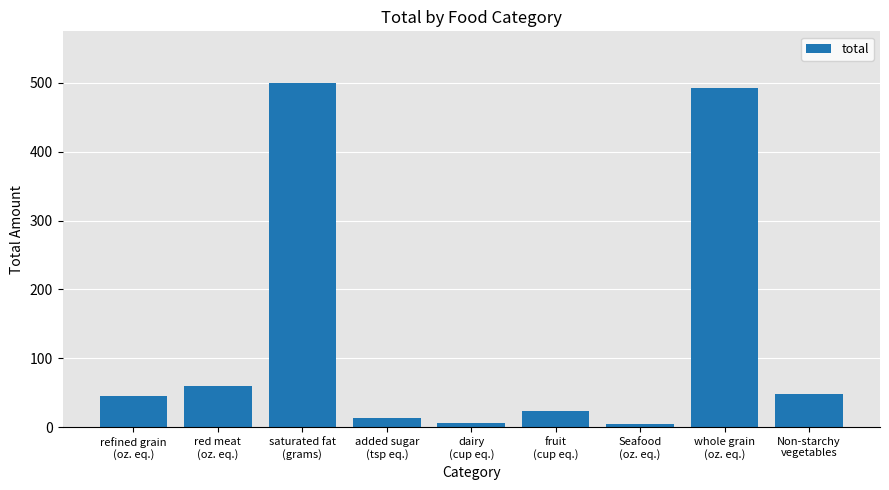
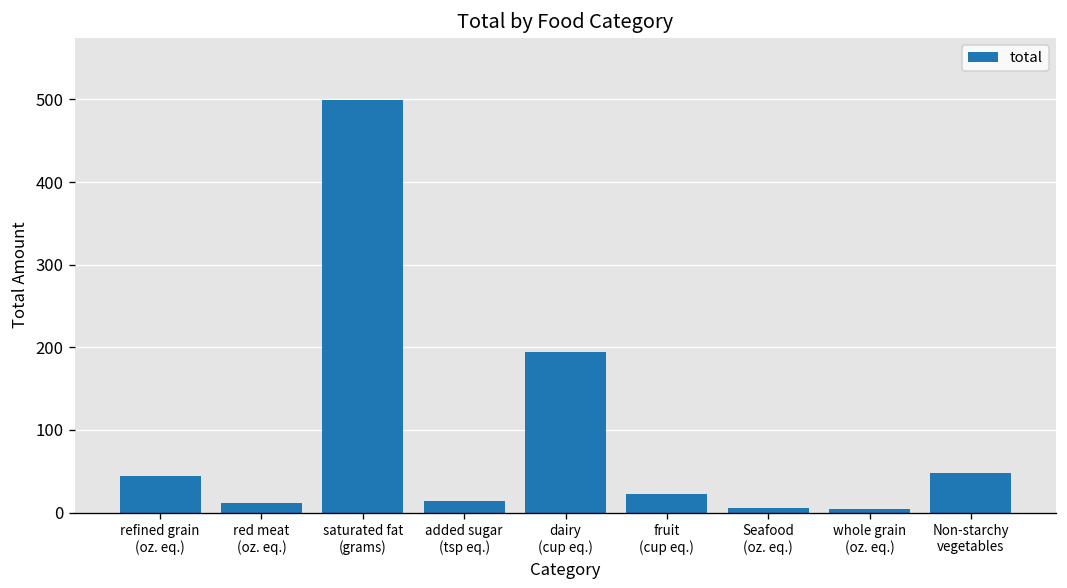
  {
    "refined grain (oz. eq.)": 40,
-   "red meat (oz. eq.)": 60,
+   "red meat (oz. eq.)": 10,
    "saturated fat (grams)": 500,
    "added sugar (tsp eq.)": 10,
-   "dairy (cup eq.)": 10,
+   "dairy (cup eq.)": 190,
    "fruit (cup eq.)": 20,
    "Seafood (oz. eq.)": 10,
-   "whole grain (oz. eq.)": 490,
+   "whole grain (oz. eq.)": 0,
    "Non-starchy vegetables": 50
  }
